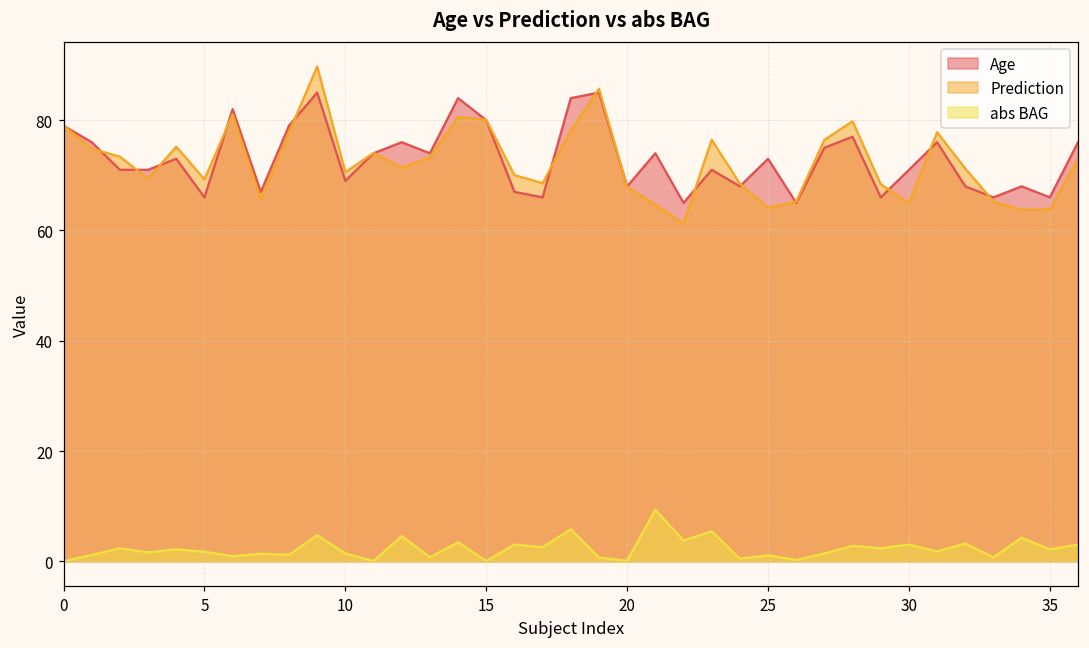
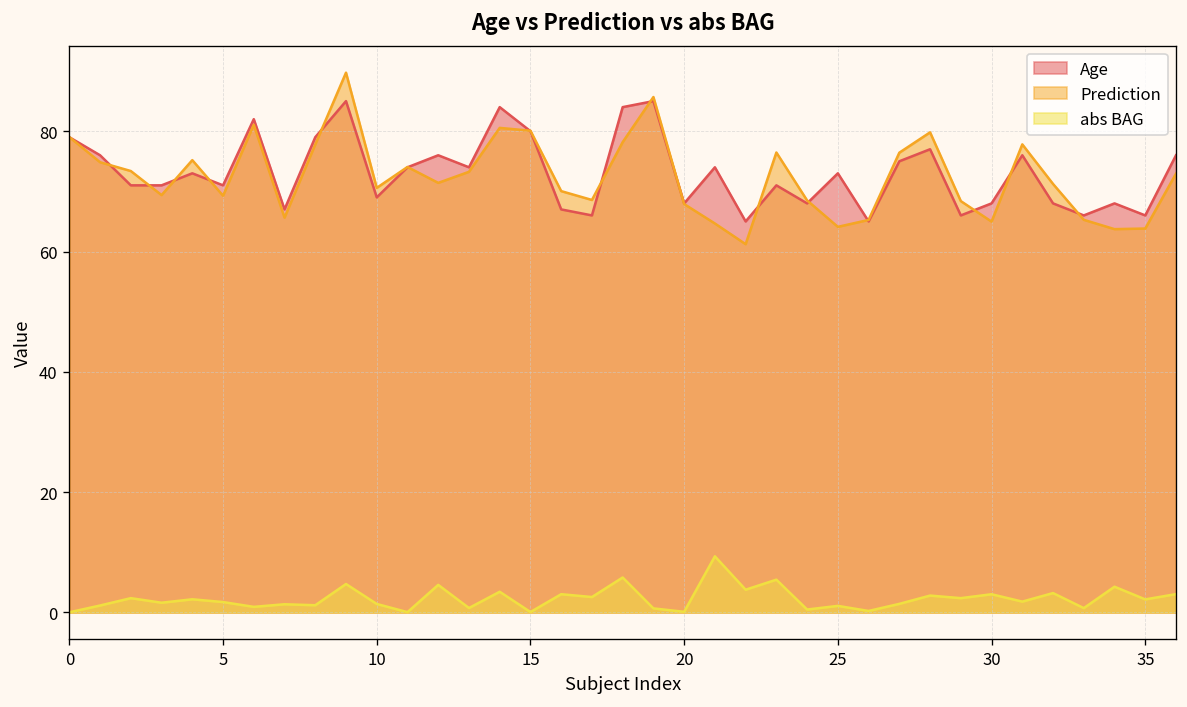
  {
    "Age": {
-     "5": 66,
+     "5": 71,
      "10": 69,
      "25": 73,
-     "30": 71,
+     "30": 68,
      "35": 66
    }
  }
